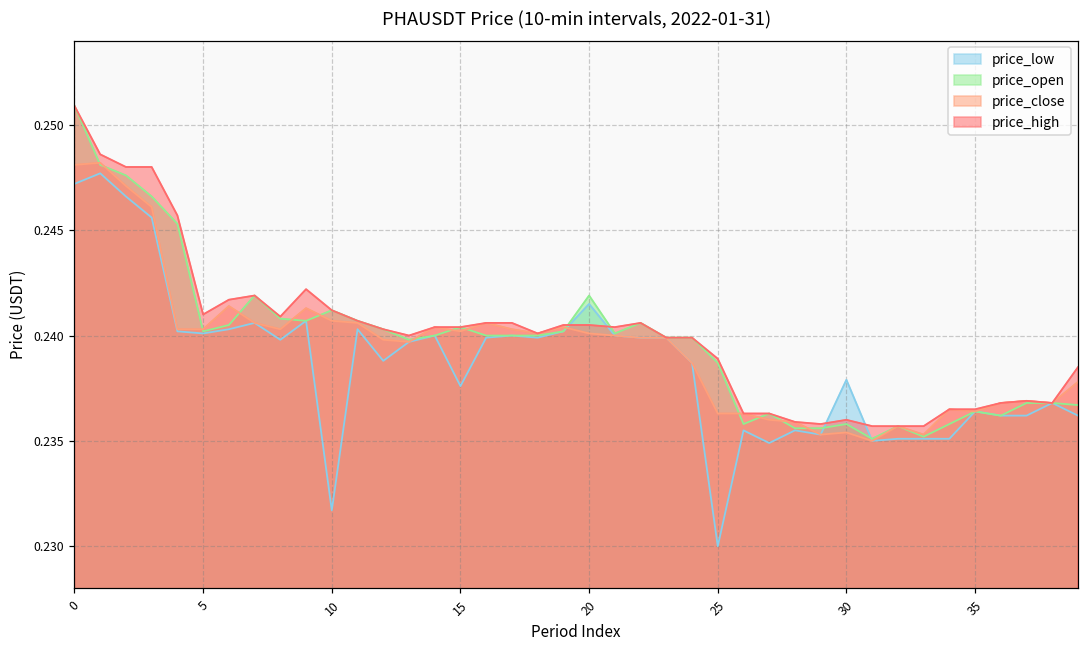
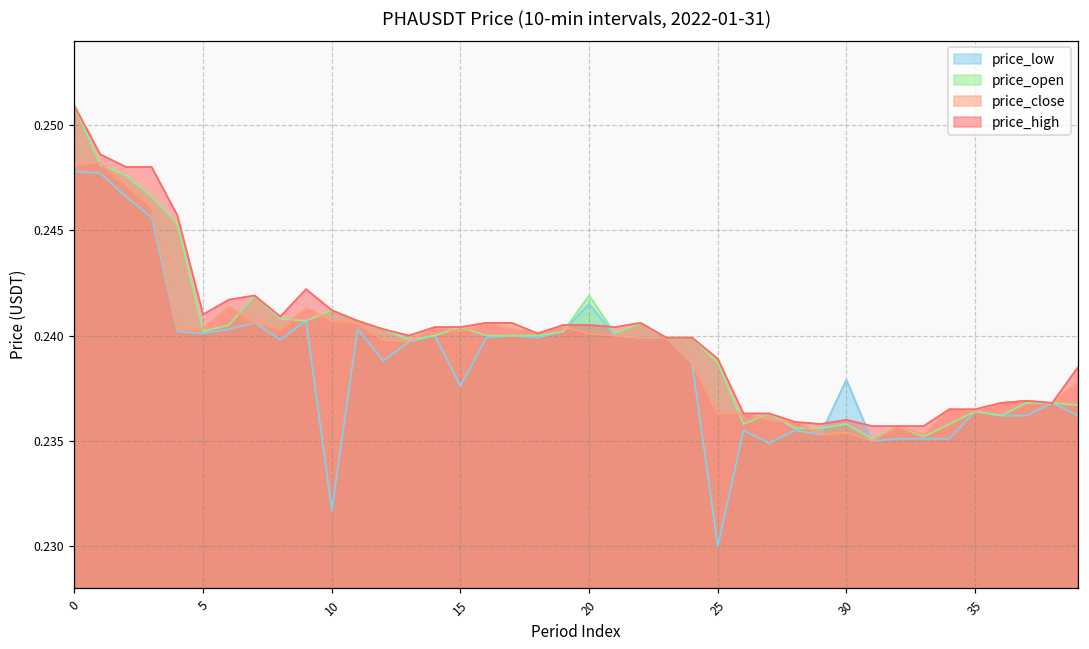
  {
    "price_low": {
-     "0": 0.2472,
+     "0": 0.2478,
      "10": 0.2317,
      "15": 0.2376,
      "20": 0.2415,
      "25": 0.2300,
      "30": 0.2379
    },
    "price_open": {
      "20": 0.2419,
      "25": 0.2387,
      "30": 0.2358
    }
  }
